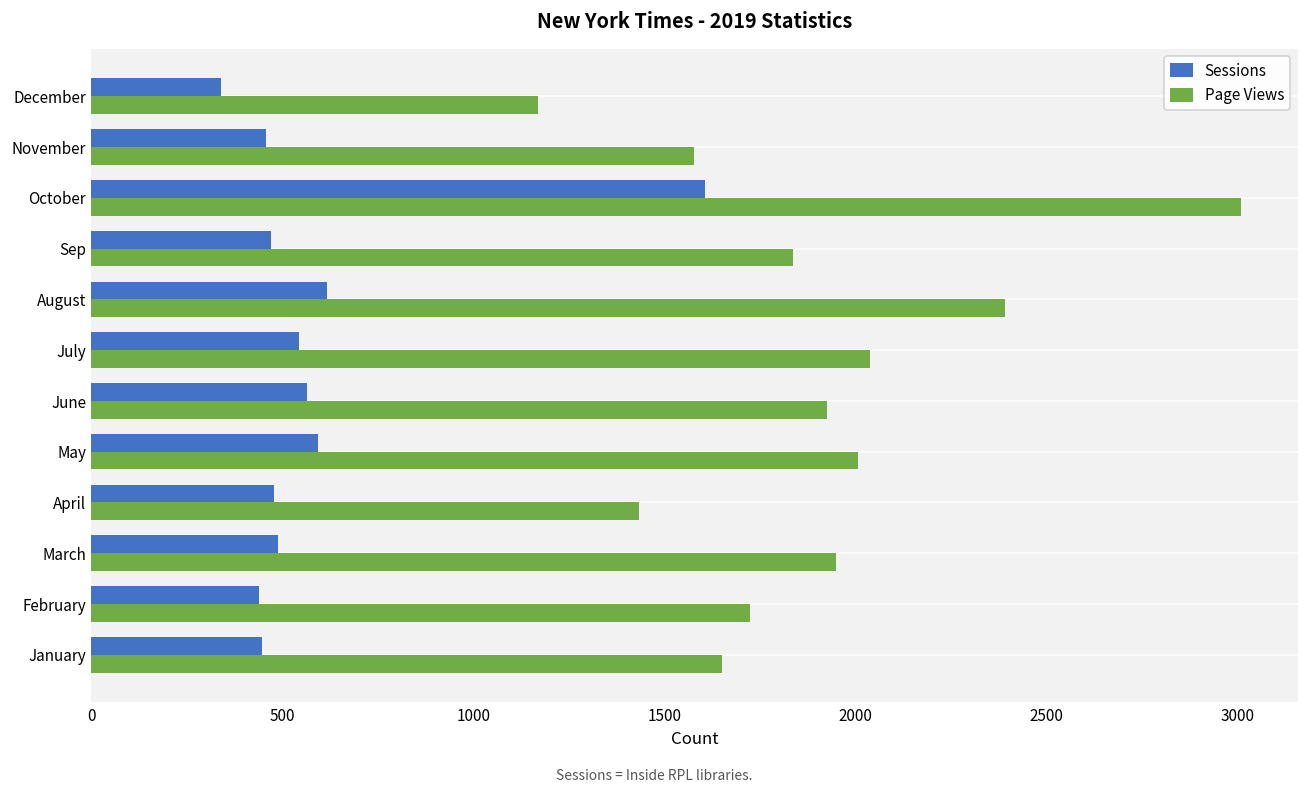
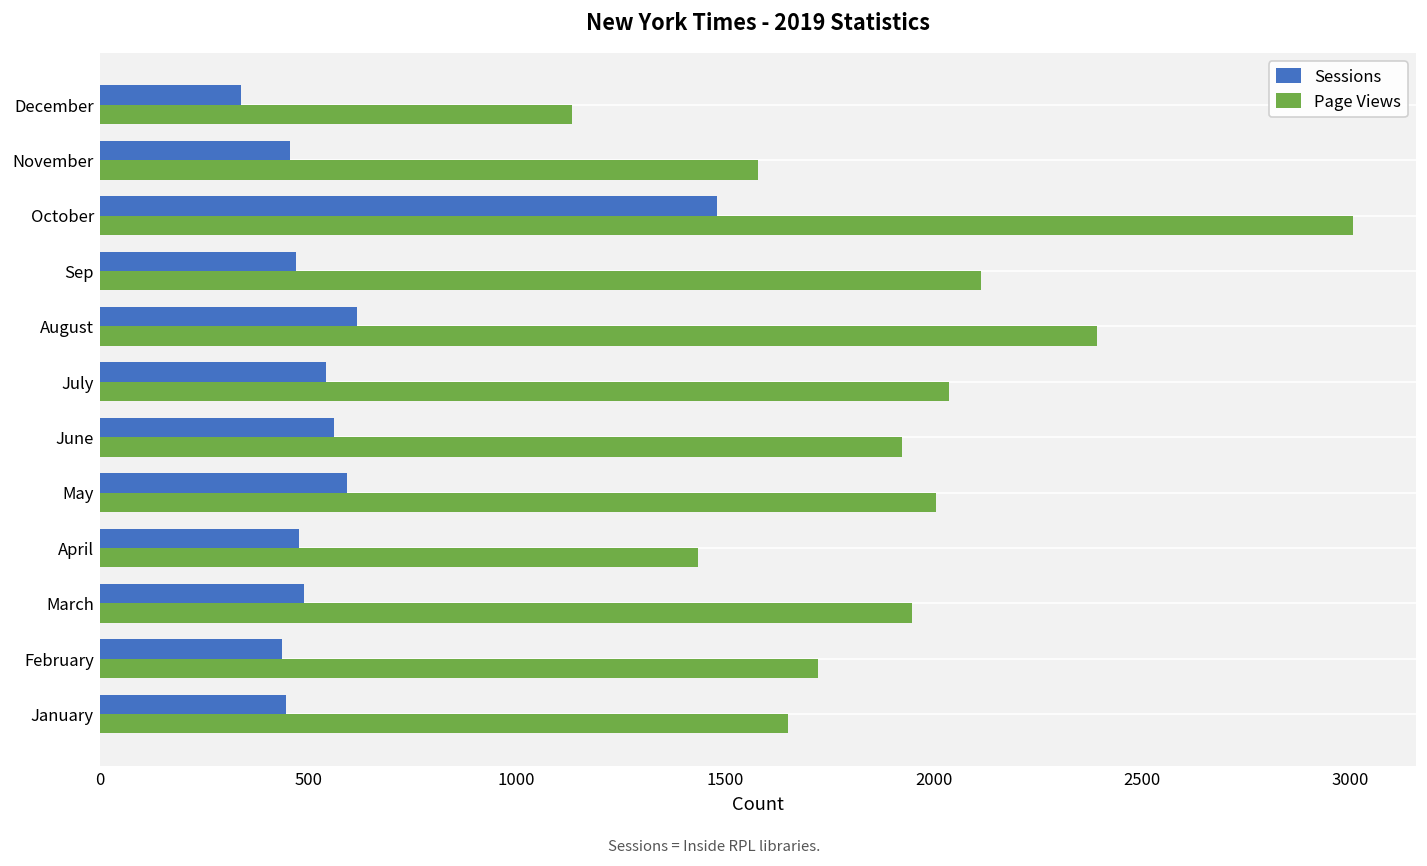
  {
    "Sessions": {
      "December": 340,
      "November": 460,
-     "October": 1610,
+     "October": 1480,
      "Sep": 470,
      "August": 620,
      "July": 540,
      "June": 560,
      "May": 590,
      "April": 480,
      "March": 490,
      "February": 440,
      "January": 450
    },
    "Page Views": {
-     "December": 1170,
+     "December": 1130,
      "November": 1580,
      "October": 3010,
-     "Sep": 1840,
+     "Sep": 2110,
      "August": 2390,
      "July": 2040,
      "June": 1930,
      "May": 2010,
      "April": 1430,
      "March": 1950,
      "February": 1720,
      "January": 1650
    }
  }
